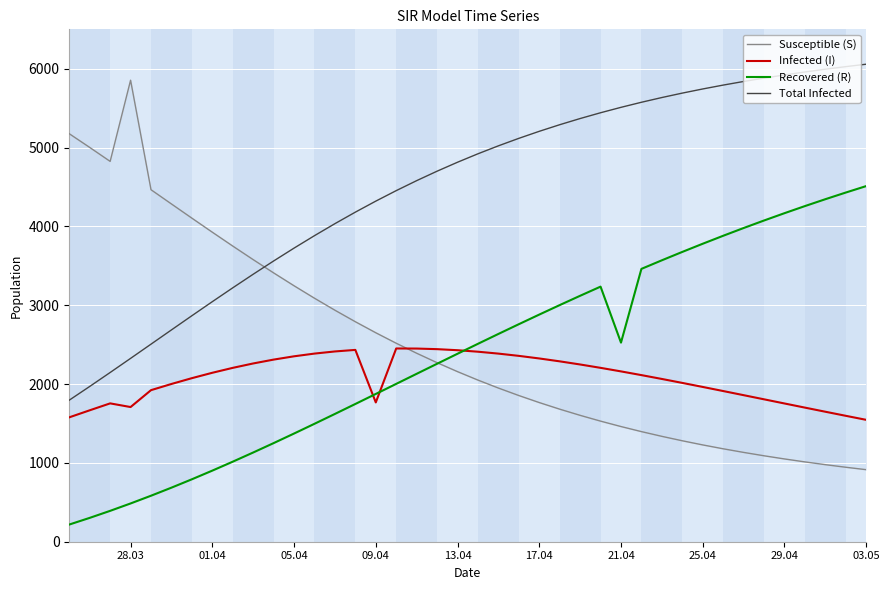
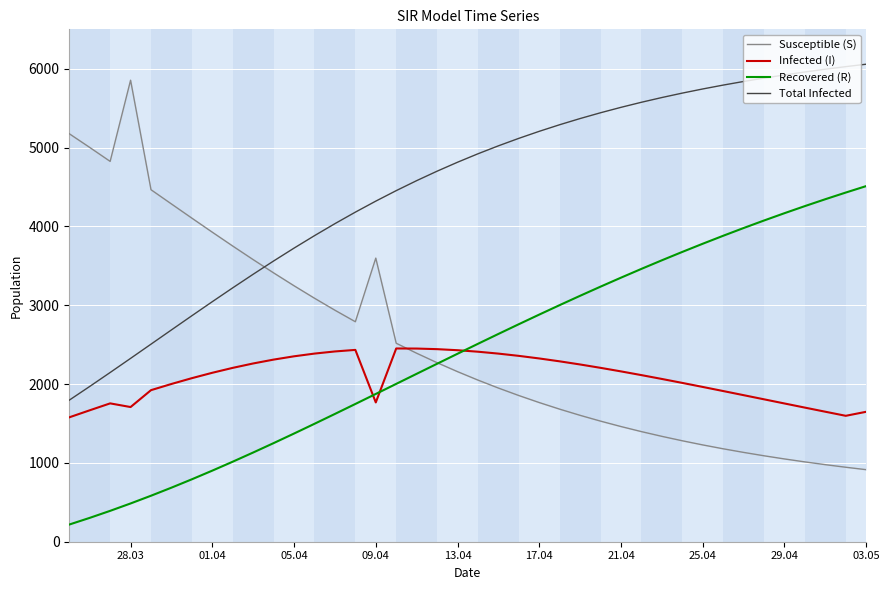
  {
    "Susceptible (S)": {
-     "09.04": 2700,
+     "09.04": 3600,
      "13.04": 2200,
      "17.04": 1800,
      "21.04": 1500,
      "25.04": 1200,
      "29.04": 1100,
      "03.05": 900
    },
    "Infected (I)": {
      "28.03": 1700,
      "01.04": 2100,
      "05.04": 2400,
      "09.04": 1800,
      "13.04": 2400,
      "17.04": 2300,
      "21.04": 2200,
      "25.04": 2000,
      "29.04": 1800,
-     "03.05": 1500
+     "03.05": 1600
    },
    "Recovered (R)": {
      "28.03": 500,
      "01.04": 900,
      "05.04": 1400,
      "09.04": 1900,
-     "21.04": 2500
+     "21.04": 3300
    },
    "Total Infected": {
      "28.03": 2300,
      "01.04": 3000,
      "05.04": 3700,
      "09.04": 4300,
      "13.04": 4800,
      "17.04": 5200,
      "21.04": 5500,
      "25.04": 5700,
      "03.05": 6100
    }
  }
